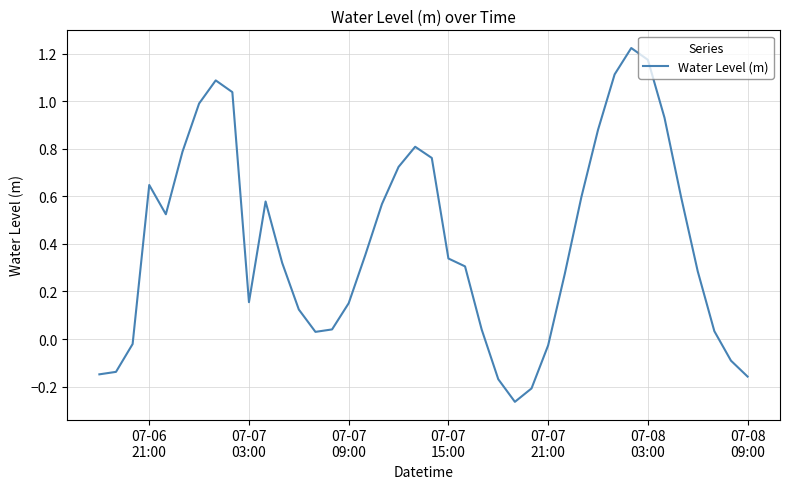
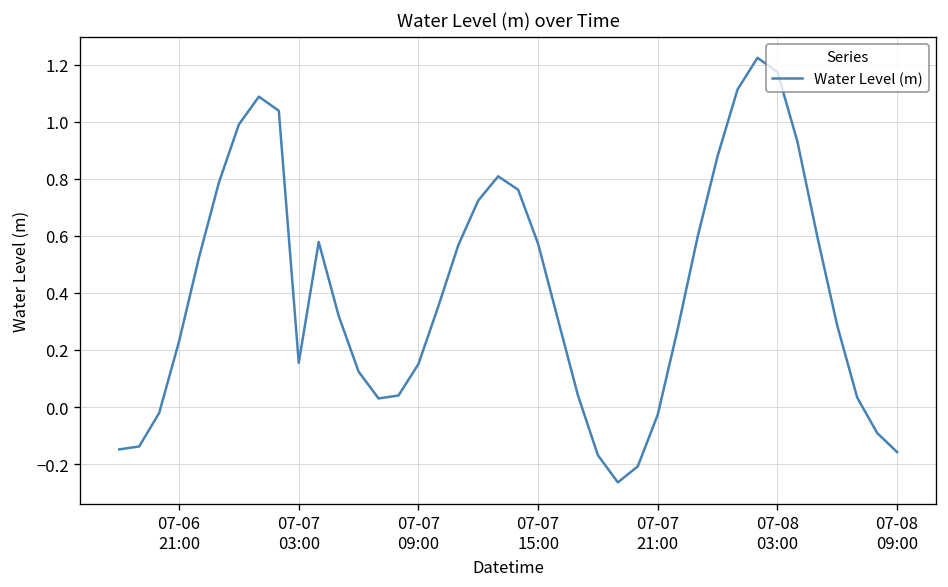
  {
-   "07-06 21:00": 0.65,
+   "07-06 21:00": 0.23,
    "07-07 03:00": 0.15,
    "07-07 09:00": 0.15,
-   "07-07 15:00": 0.34,
+   "07-07 15:00": 0.57,
    "07-07 21:00": -0.03,
    "07-08 09:00": -0.16
  }
